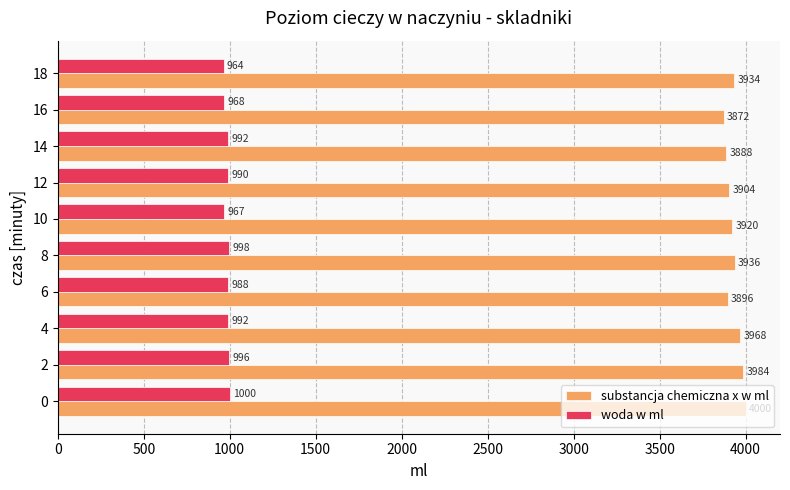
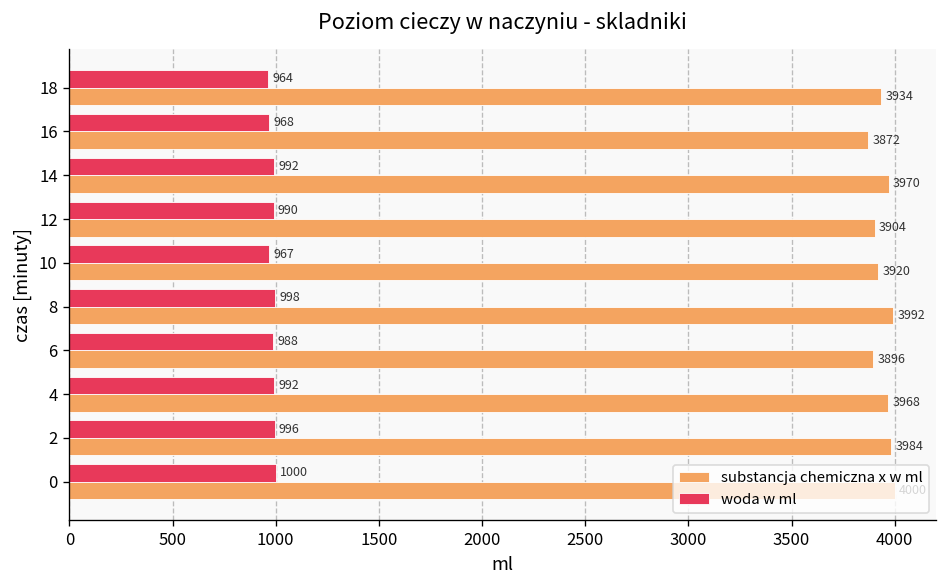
  {
    "substancja chemiczna x w ml": {
      "18": 3934,
      "16": 3872,
-     "14": 3888,
+     "14": 3970,
      "12": 3904,
      "10": 3920,
-     "8": 3936,
+     "8": 3992,
      "6": 3896,
      "4": 3968,
      "2": 3984
    },
    "woda w ml": {
      "18": 964,
      "16": 968,
      "14": 992,
      "12": 990,
      "10": 967,
      "8": 998,
      "6": 988,
      "4": 992,
      "2": 996,
      "0": 1000
    }
  }
